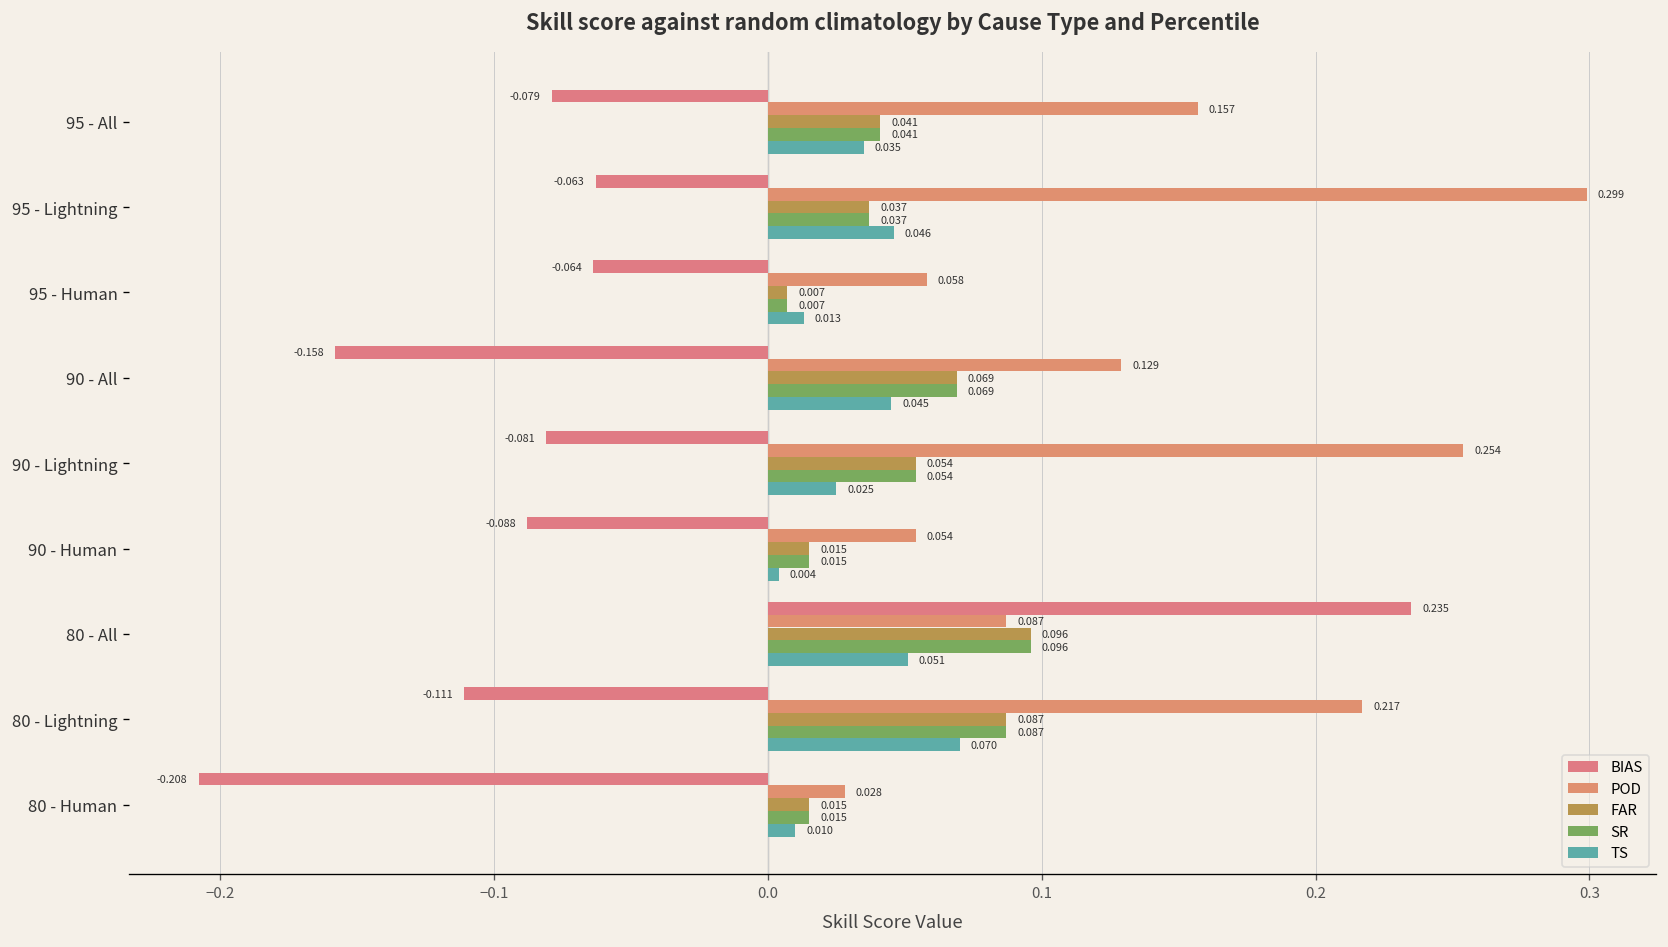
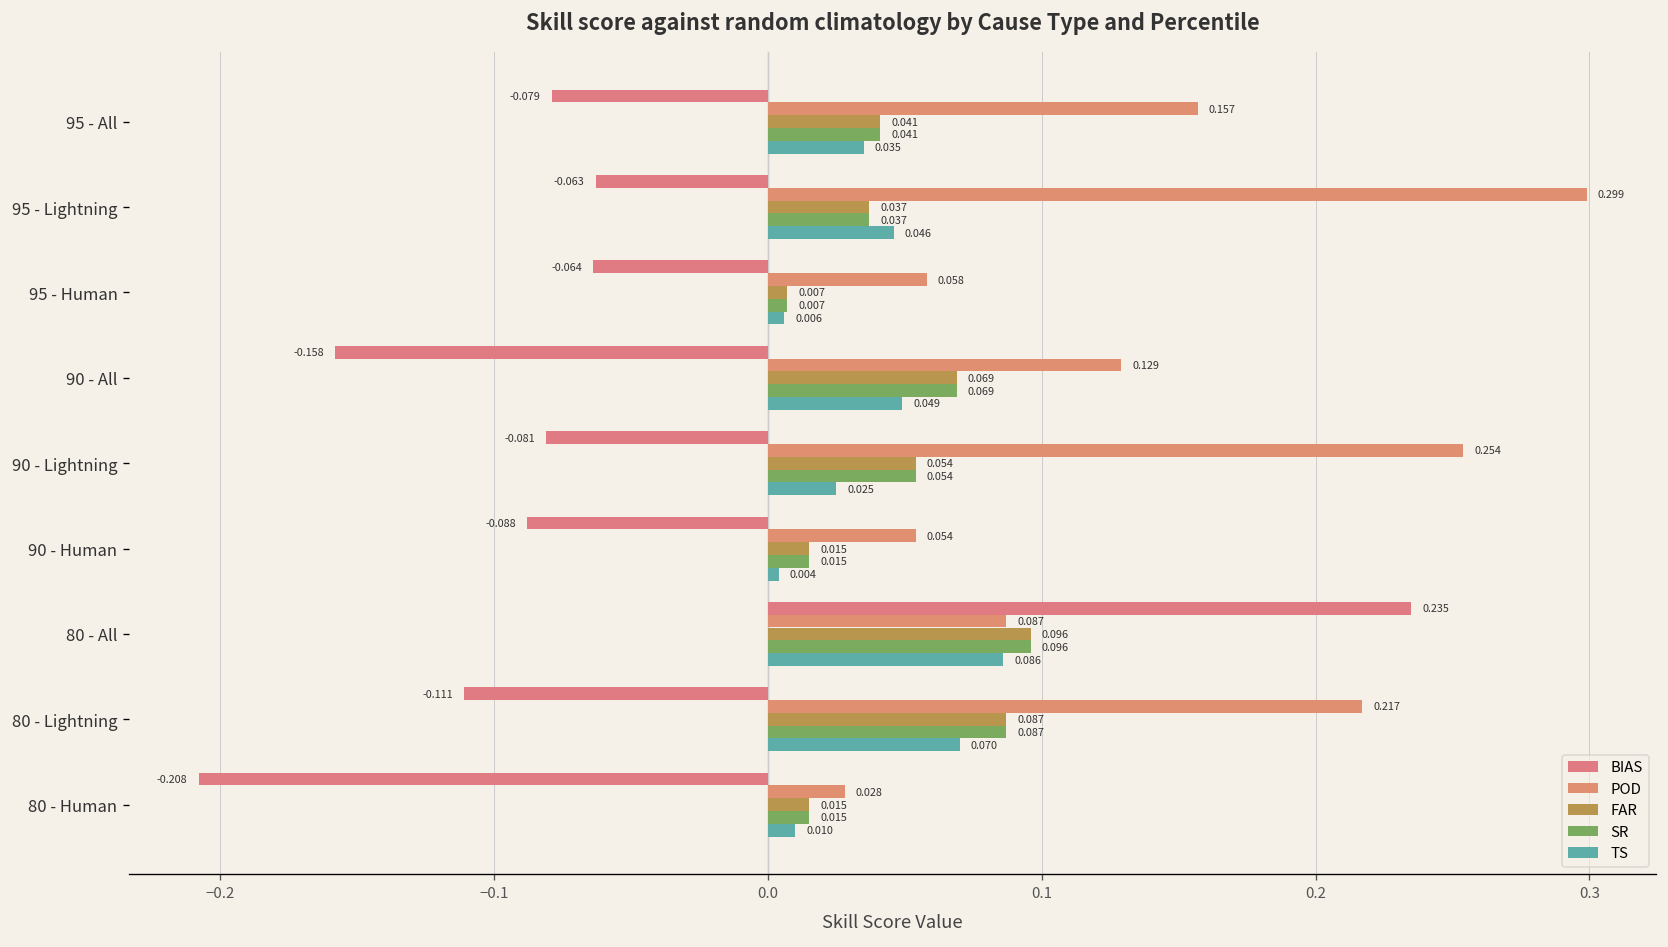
  {
    "SR": {
      "95 - All": 0.041,
      "95 - Lightning": 0.037,
      "95 - Human": 0.007,
      "90 - All": 0.069,
      "90 - Lightning": 0.054,
      "90 - Human": 0.015,
      "80 - All": 0.096,
      "80 - Lightning": 0.087,
      "80 - Human": 0.015
    },
    "TS": {
      "95 - All": 0.035,
      "95 - Lightning": 0.046,
-     "95 - Human": 0.013,
-     "90 - All": 0.045,
+     "95 - Human": 0.006,
+     "90 - All": 0.049,
      "90 - Lightning": 0.025,
      "90 - Human": 0.004,
-     "80 - All": 0.051,
+     "80 - All": 0.086,
      "80 - Lightning": 0.070,
      "80 - Human": 0.010
    }
  }
